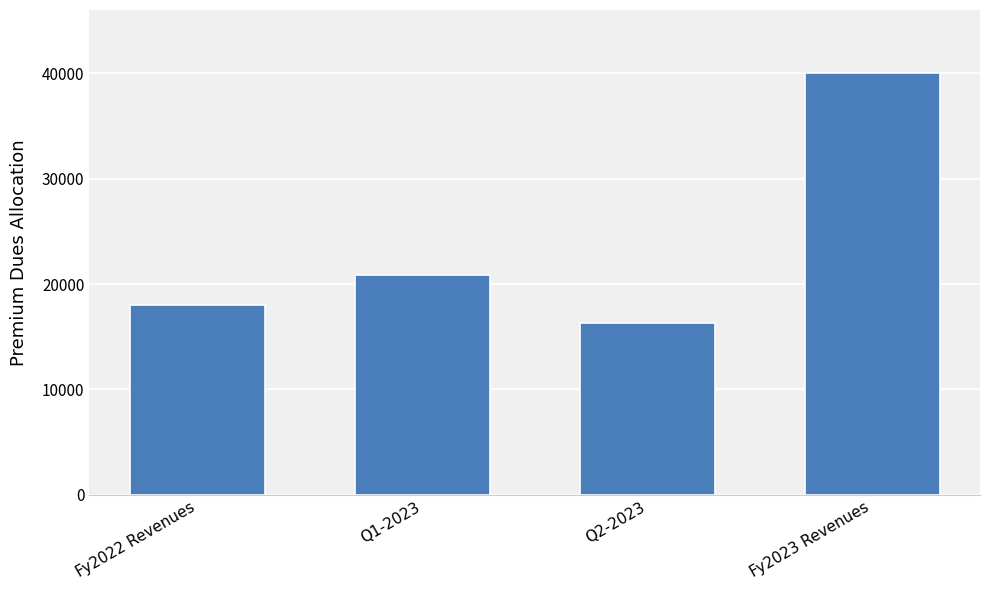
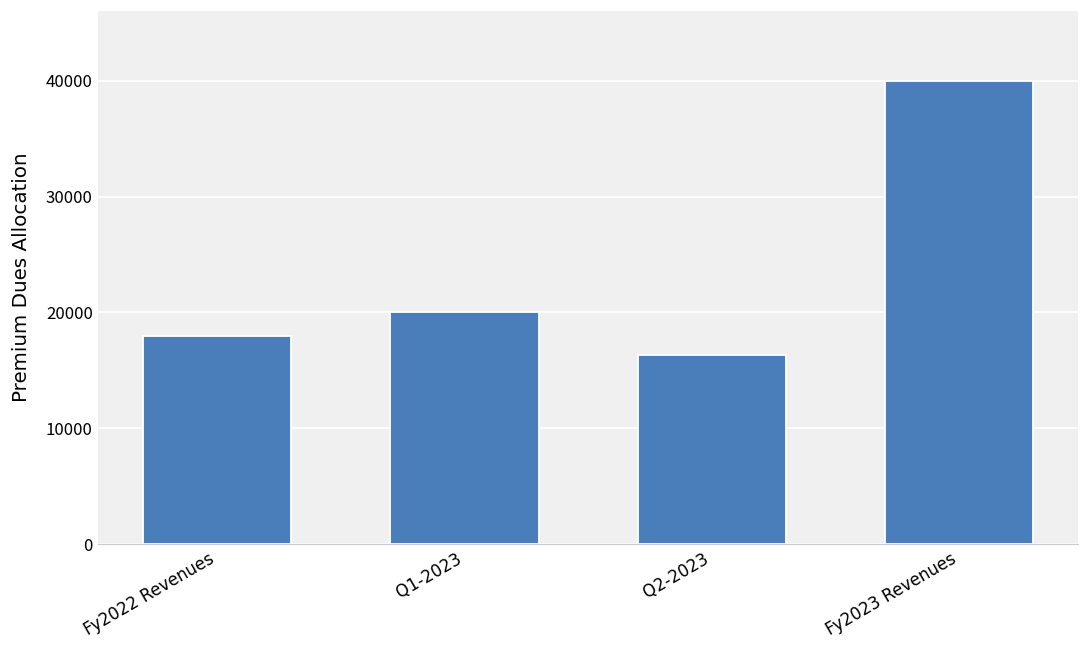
  {
    "Fy2022 Revenues": 18000,
-   "Q1-2023": 20800,
+   "Q1-2023": 20000,
    "Q2-2023": 16300,
    "Fy2023 Revenues": 40000
  }
